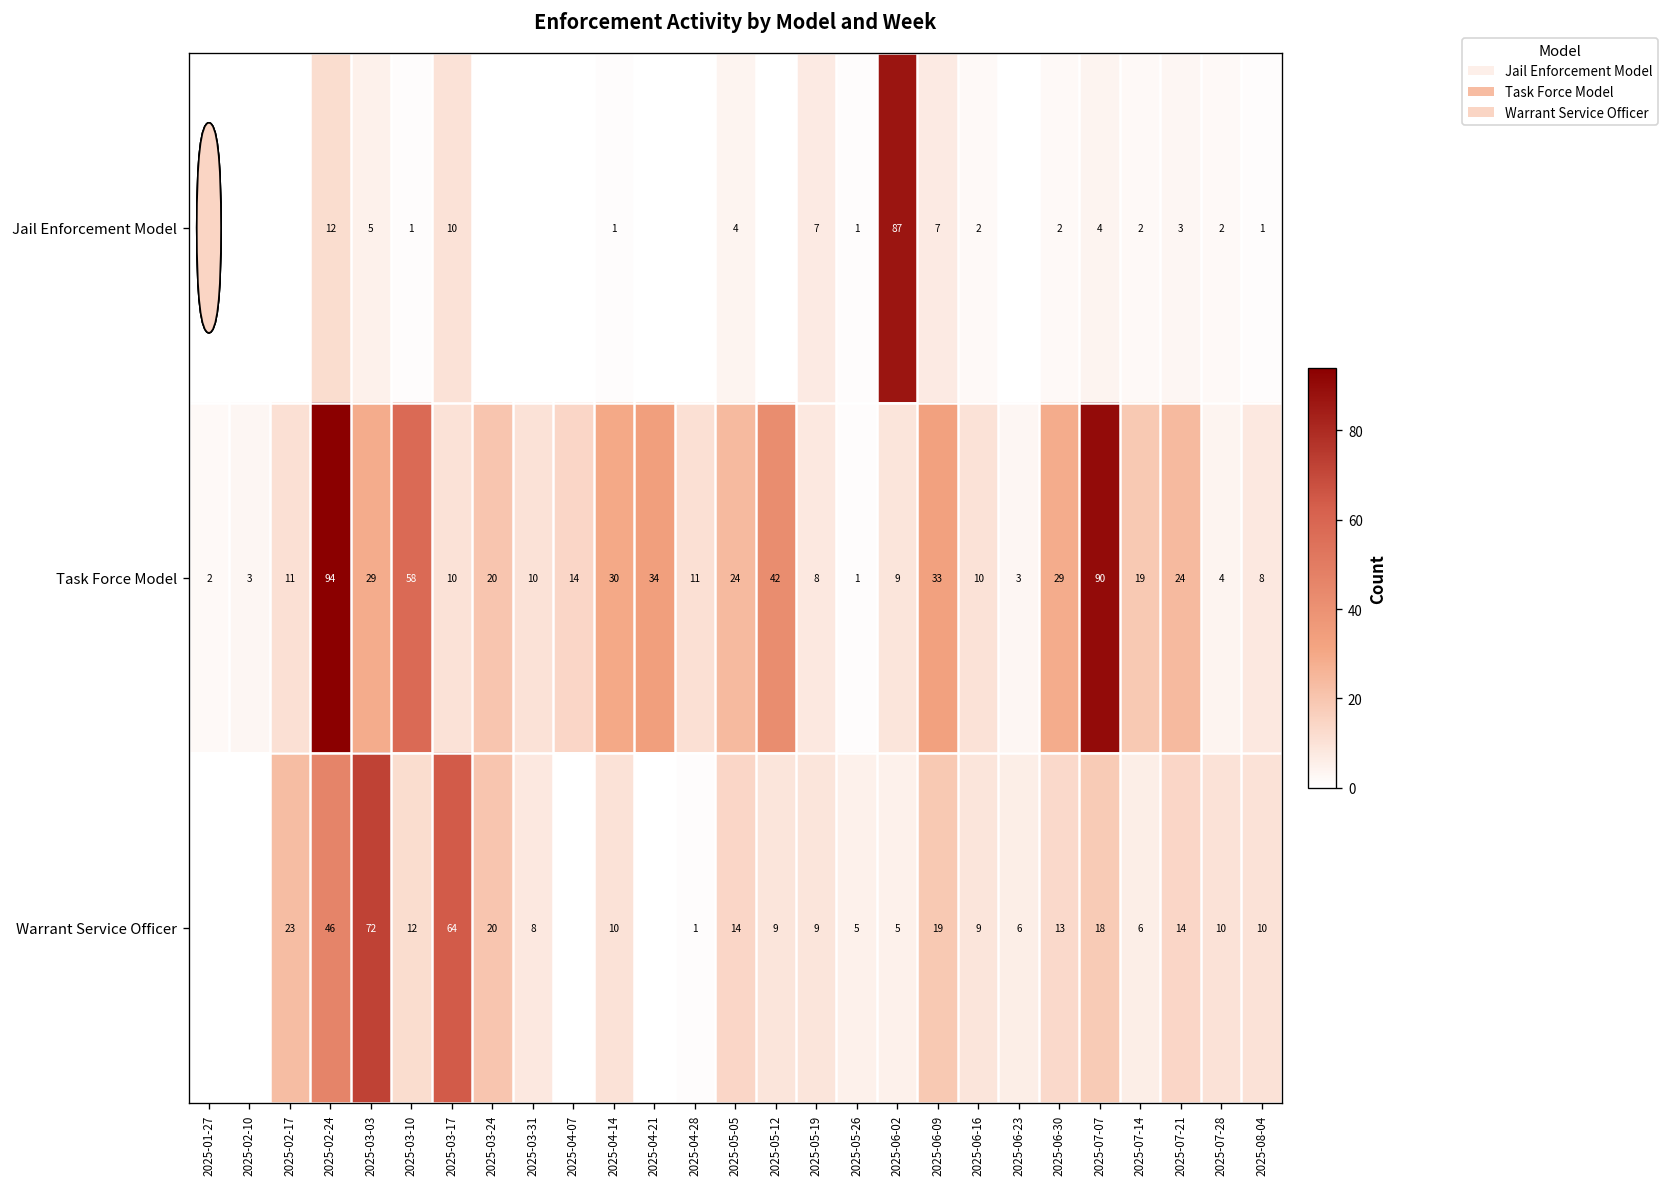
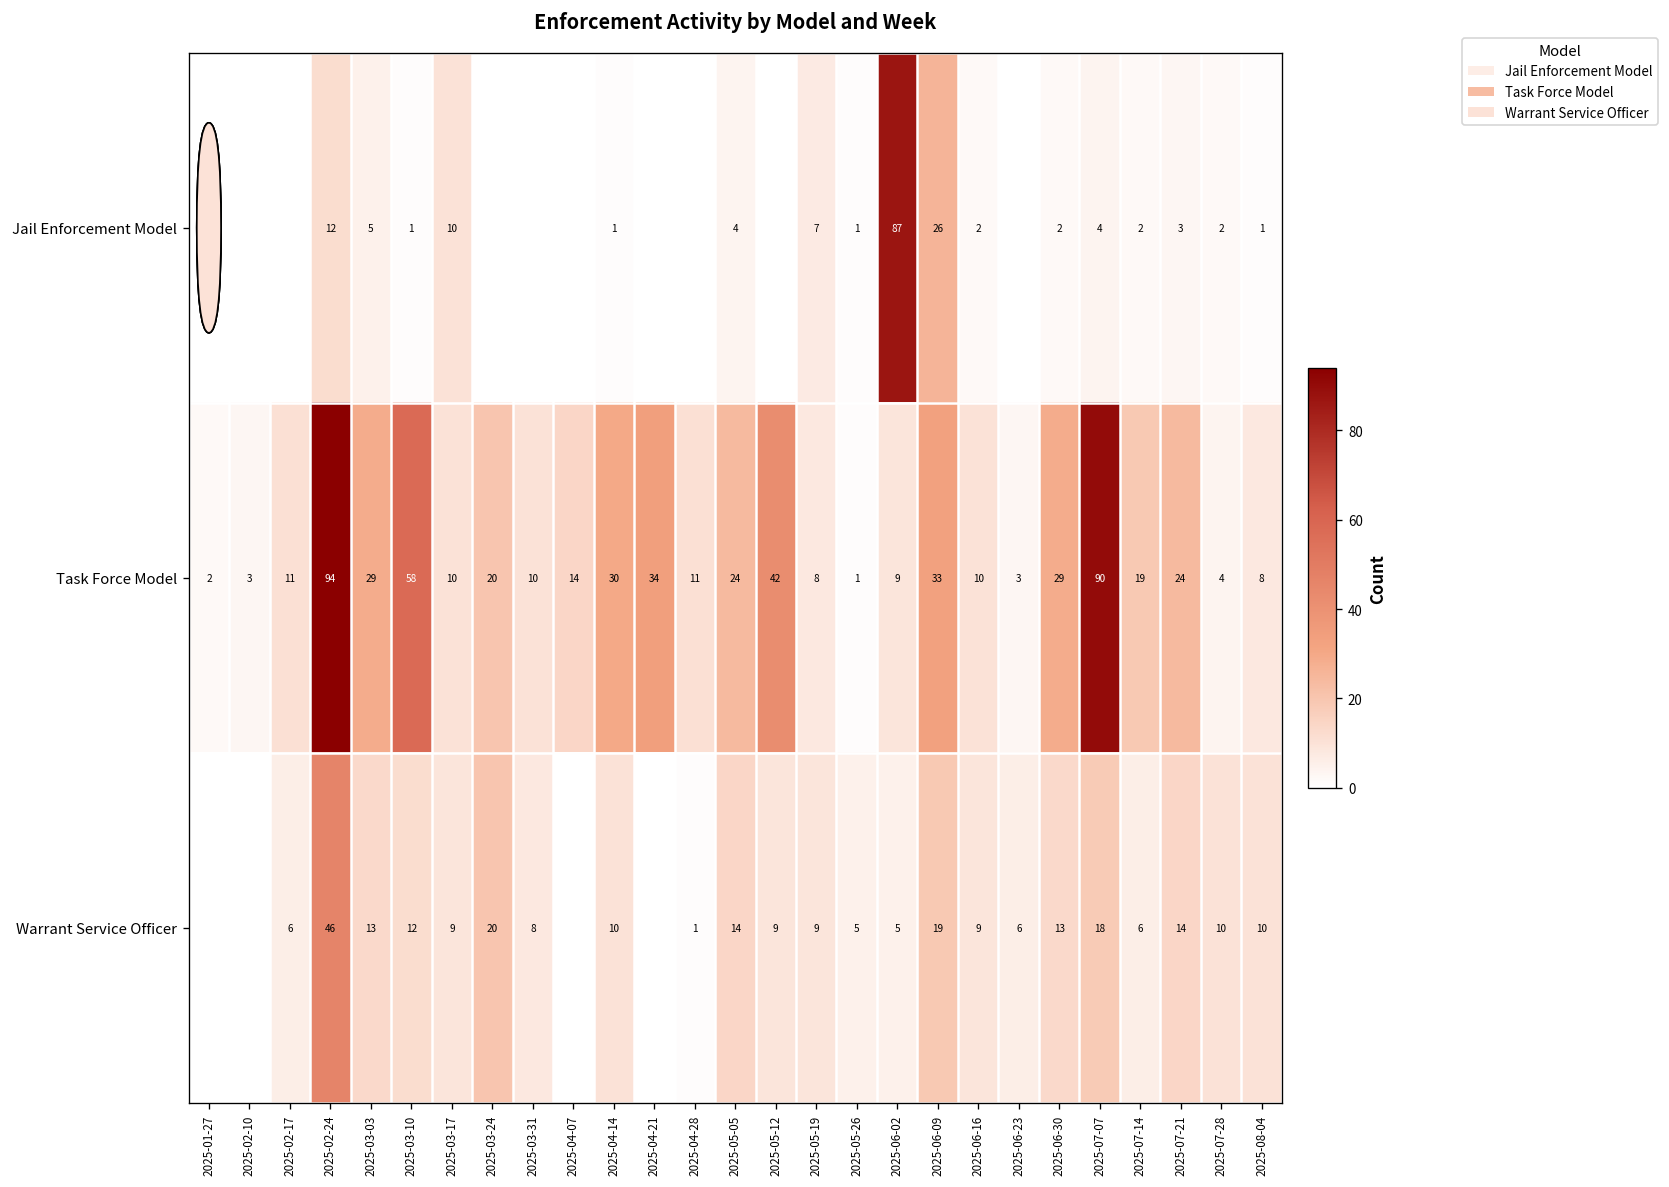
  {
    "Jail Enforcement Model": {
      "2025-02-24": 12,
      "2025-03-03": 5,
      "2025-03-10": 1,
      "2025-03-17": 10,
      "2025-04-14": 1,
      "2025-05-05": 4,
      "2025-05-19": 7,
      "2025-05-26": 1,
      "2025-06-02": 87,
-     "2025-06-09": 7,
+     "2025-06-09": 26,
      "2025-06-16": 2,
      "2025-06-30": 2,
      "2025-07-07": 4,
      "2025-07-14": 2,
      "2025-07-21": 3,
      "2025-07-28": 2,
      "2025-08-04": 1
    },
    "Task Force Model": {
      "2025-01-27": 2,
      "2025-02-10": 3,
      "2025-02-17": 11,
      "2025-02-24": 94,
      "2025-03-03": 29,
      "2025-03-10": 58,
      "2025-03-17": 10,
      "2025-03-24": 20,
      "2025-03-31": 10,
      "2025-04-07": 14,
      "2025-04-14": 30,
      "2025-04-21": 34,
      "2025-04-28": 11,
      "2025-05-05": 24,
      "2025-05-12": 42,
      "2025-05-19": 8,
      "2025-05-26": 1,
      "2025-06-02": 9,
      "2025-06-09": 33,
      "2025-06-16": 10,
      "2025-06-23": 3,
      "2025-06-30": 29,
      "2025-07-07": 90,
      "2025-07-14": 19,
      "2025-07-21": 24,
      "2025-07-28": 4,
      "2025-08-04": 8
    },
    "Warrant Service Officer": {
-     "2025-02-17": 23,
+     "2025-02-17": 6,
      "2025-02-24": 46,
-     "2025-03-03": 72,
+     "2025-03-03": 13,
      "2025-03-10": 12,
-     "2025-03-17": 64,
+     "2025-03-17": 9,
      "2025-03-24": 20,
      "2025-03-31": 8,
      "2025-04-14": 10,
      "2025-04-28": 1,
      "2025-05-05": 14,
      "2025-05-12": 9,
      "2025-05-19": 9,
      "2025-05-26": 5,
      "2025-06-02": 5,
      "2025-06-09": 19,
      "2025-06-16": 9,
      "2025-06-23": 6,
      "2025-06-30": 13,
      "2025-07-07": 18,
      "2025-07-14": 6,
      "2025-07-21": 14,
      "2025-07-28": 10,
      "2025-08-04": 10
    }
  }
